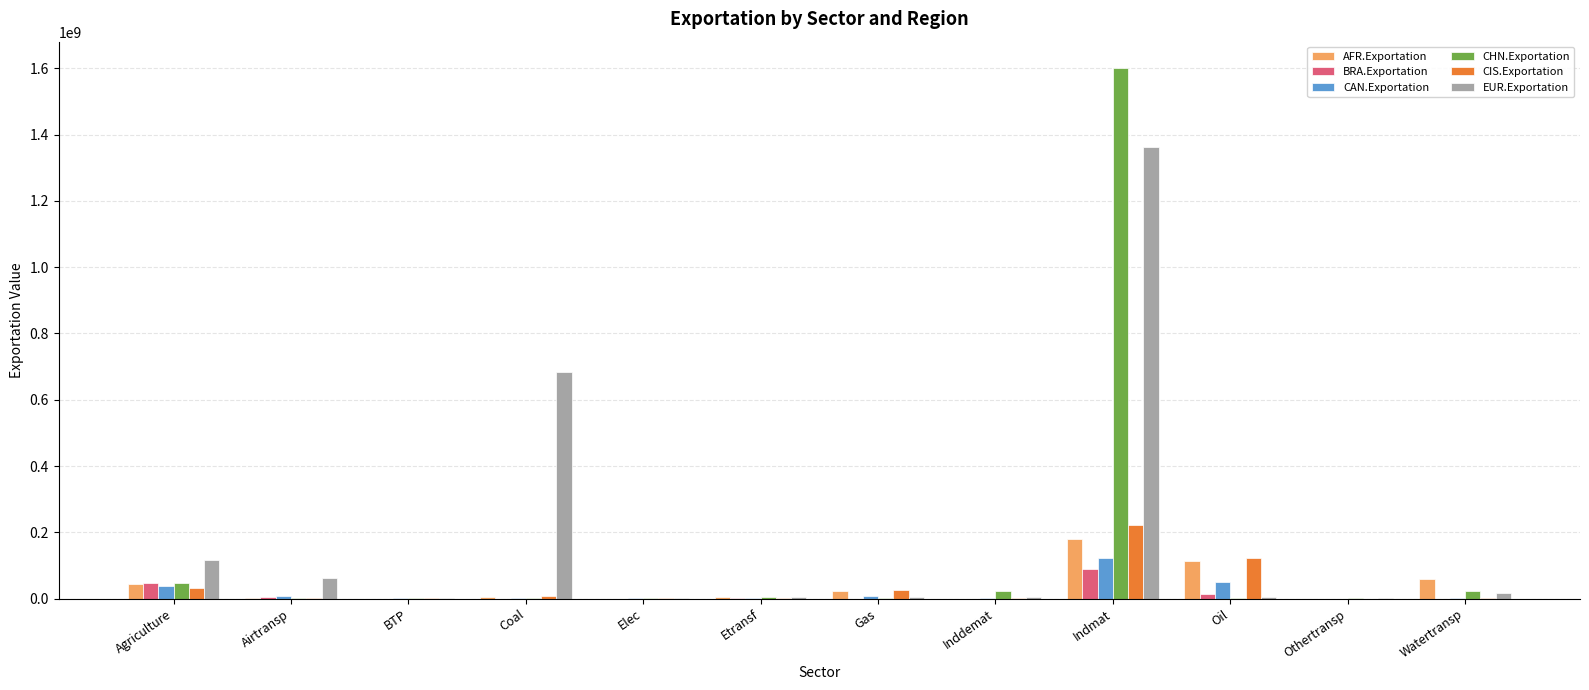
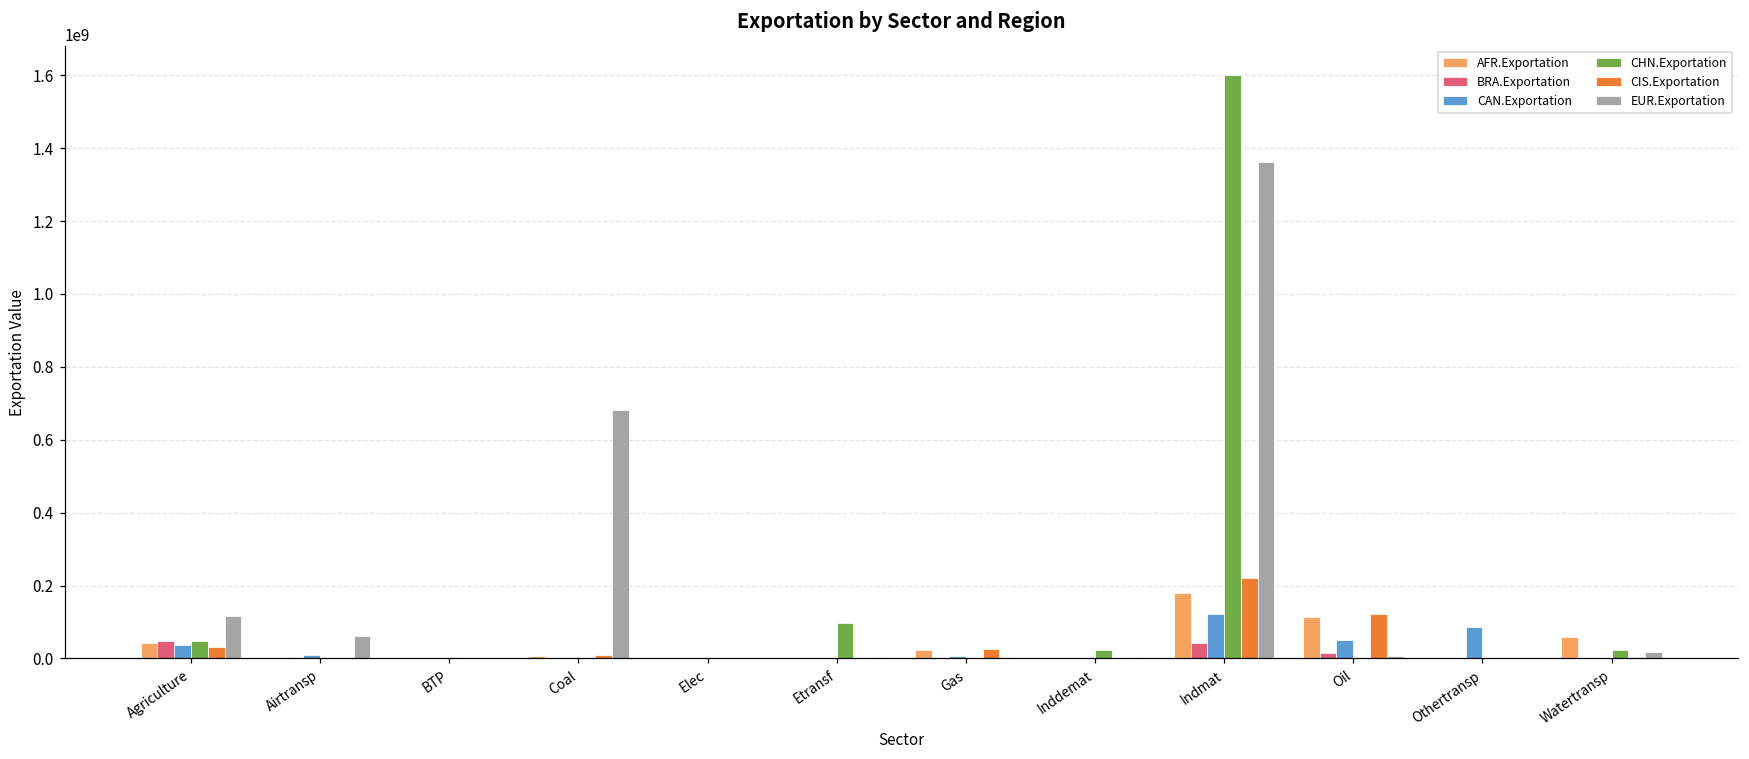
  {
    "AFR.Exportation": {
      "Agriculture": 40000000,
      "Gas": 20000000,
      "Indmat": 180000000,
      "Oil": 110000000,
      "Watertransp": 60000000
    },
    "BRA.Exportation": {
      "Agriculture": 50000000,
-     "Indmat": 90000000,
+     "Indmat": 40000000,
      "Oil": 10000000
    },
    "CAN.Exportation": {
      "Agriculture": 40000000,
      "Airtransp": 10000000,
      "Gas": 10000000,
      "Indmat": 120000000,
      "Oil": 50000000,
-     "Othertransp": 0
+     "Othertransp": 90000000
    },
    "CHN.Exportation": {
      "Agriculture": 50000000,
-     "Etransf": 0,
+     "Etransf": 100000000,
      "Inddemat": 20000000,
      "Indmat": 1600000000,
      "Watertransp": 20000000
    },
    "CIS.Exportation": {
      "Agriculture": 30000000,
      "Coal": 10000000,
      "Gas": 30000000,
      "Indmat": 220000000,
      "Oil": 120000000
    },
    "EUR.Exportation": {
      "Agriculture": 120000000,
      "Airtransp": 60000000,
      "Coal": 680000000,
      "Indmat": 1360000000,
      "Watertransp": 20000000
    }
  }
